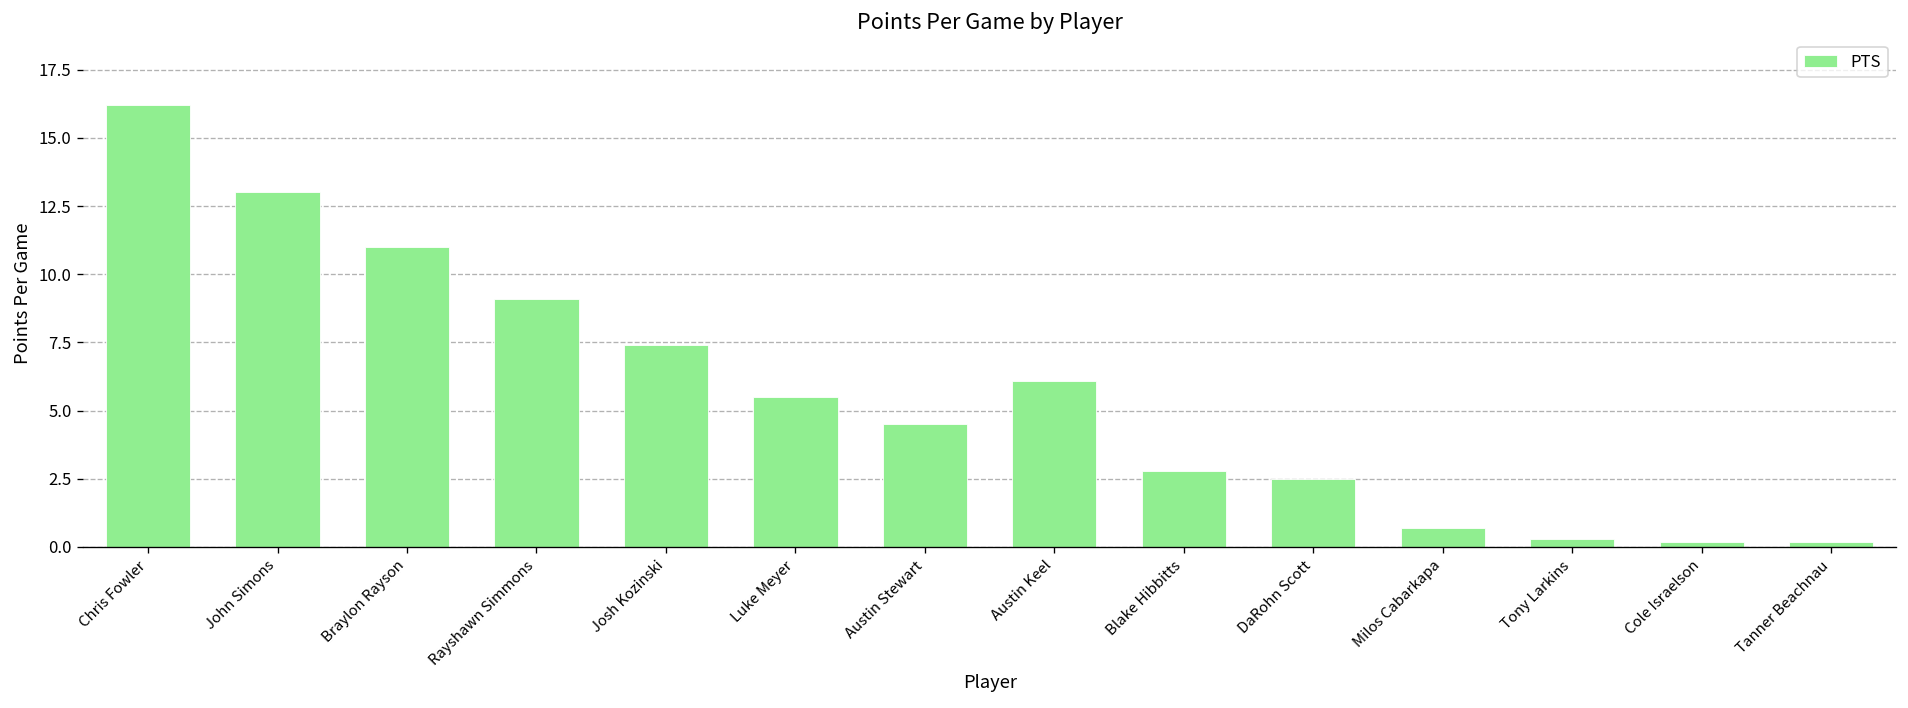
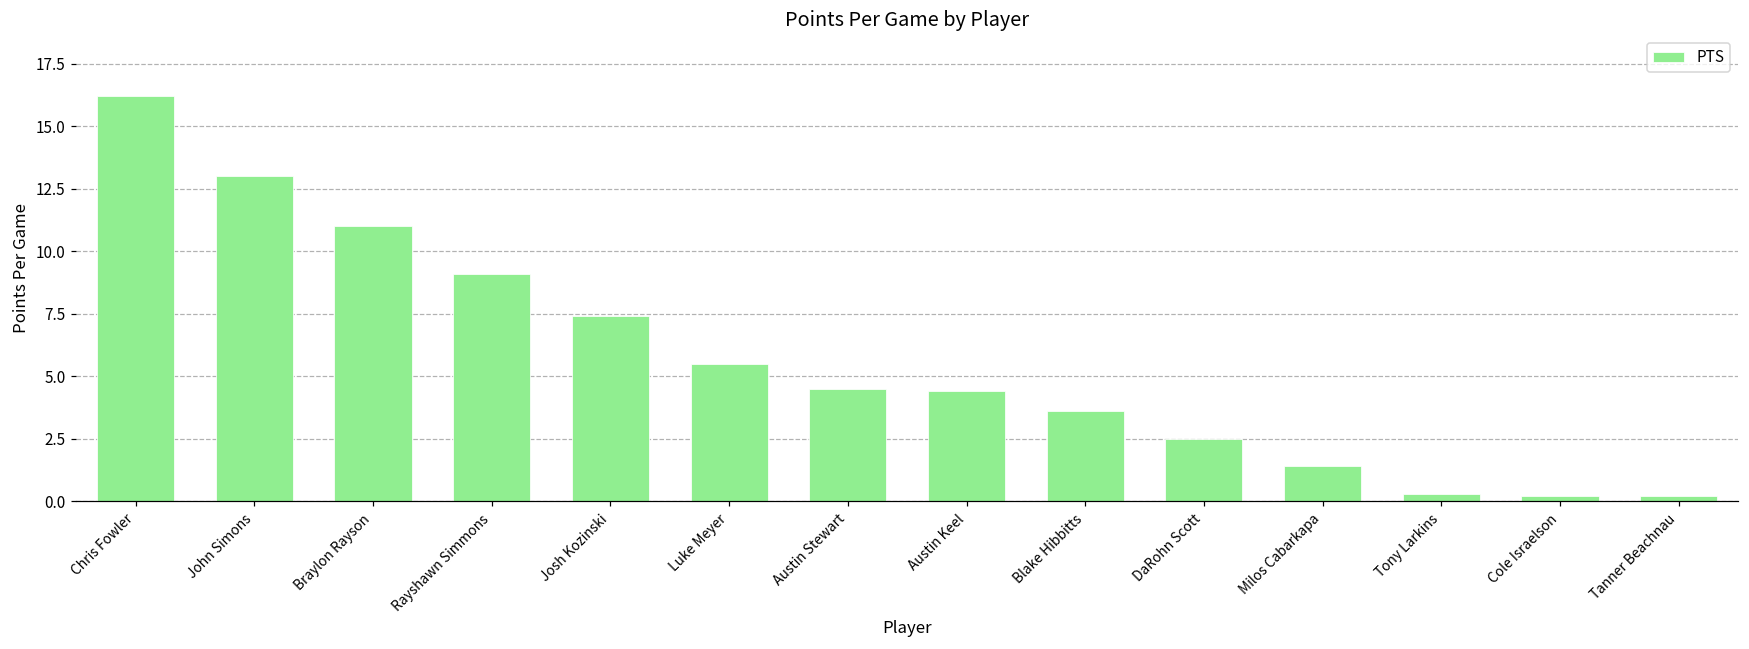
  {
    "Chris Fowler": 16.2,
    "John Simons": 13.0,
    "Braylon Rayson": 11.0,
    "Rayshawn Simmons": 9.1,
    "Josh Kozinski": 7.4,
    "Luke Meyer": 5.5,
    "Austin Stewart": 4.5,
-   "Austin Keel": 6.1,
-   "Blake Hibbitts": 2.8,
+   "Austin Keel": 4.4,
+   "Blake Hibbitts": 3.6,
    "DaRohn Scott": 2.5,
-   "Milos Cabarkapa": 0.7,
+   "Milos Cabarkapa": 1.4,
    "Tony Larkins": 0.3,
    "Cole Israelson": 0.2,
    "Tanner Beachnau": 0.2
  }
